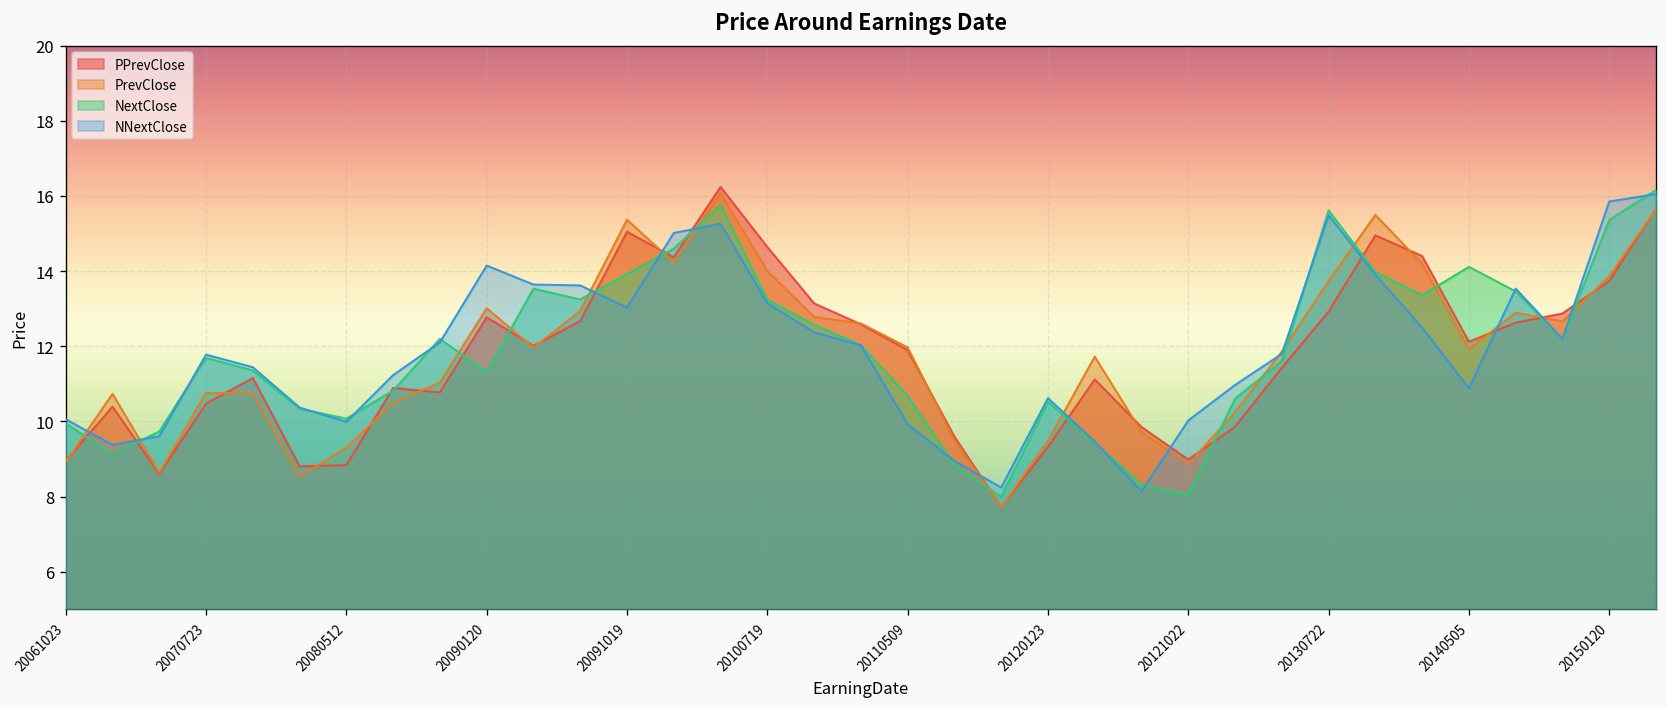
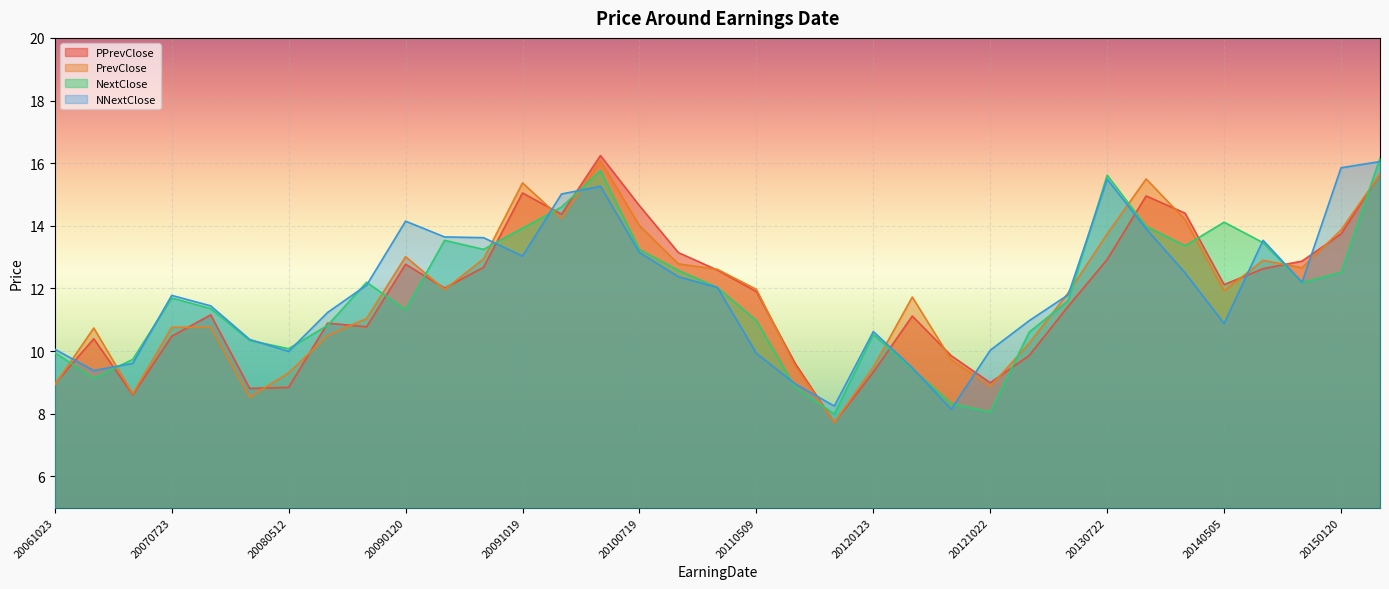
  {
    "NextClose": {
      "20061023": 10.0,
      "20070723": 11.7,
      "20080512": 10.1,
      "20090120": 11.3,
      "20091019": 13.9,
      "20100719": 13.2,
-     "20110509": 10.7,
+     "20110509": 11.0,
      "20120123": 10.5,
      "20121022": 8.1,
      "20130722": 15.6,
      "20140505": 14.1,
-     "20150120": 15.4
+     "20150120": 12.5
    },
    "NNextClose": {
      "20061023": 10.1,
      "20070723": 11.8,
      "20080512": 10.0,
      "20090120": 14.1,
      "20091019": 13.0,
      "20100719": 13.1,
      "20110509": 9.9,
      "20120123": 10.6,
      "20121022": 10.0,
      "20130722": 15.5,
      "20140505": 10.9,
      "20150120": 15.9
    }
  }
